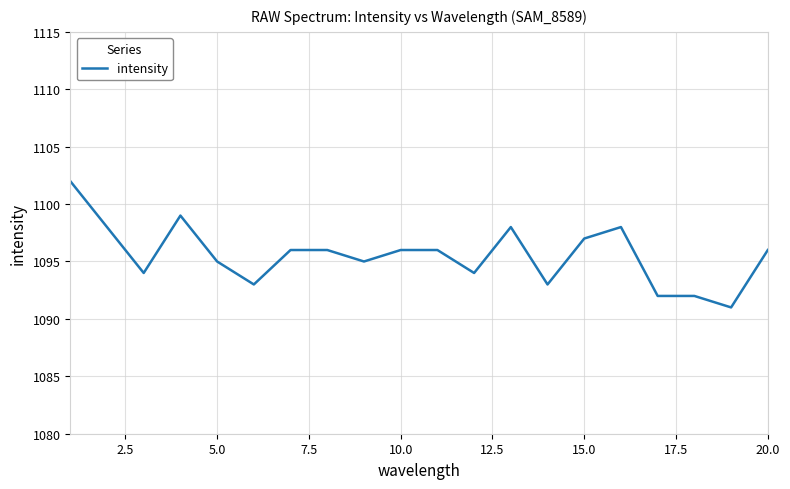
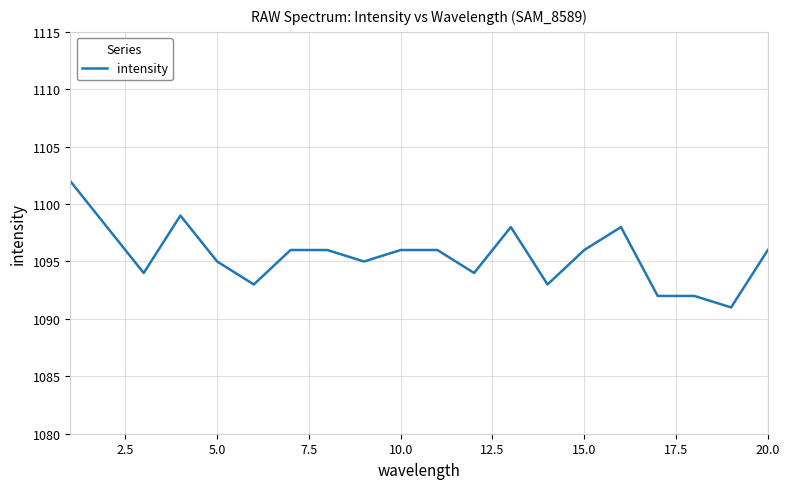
  {
    "5.0": 1095,
    "10.0": 1096,
-   "15.0": 1097,
+   "15.0": 1096,
    "20.0": 1096
  }
